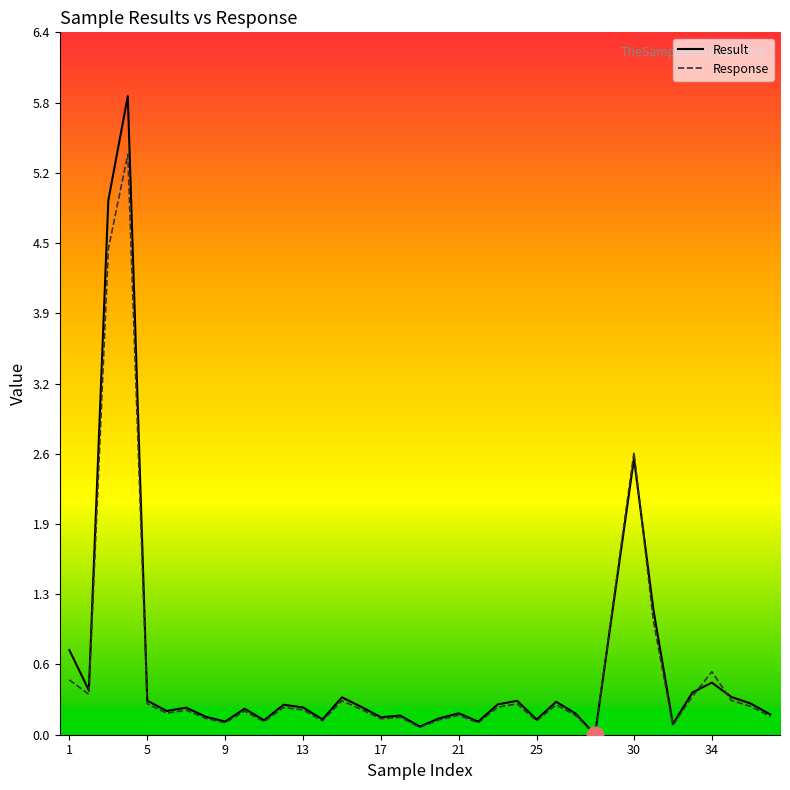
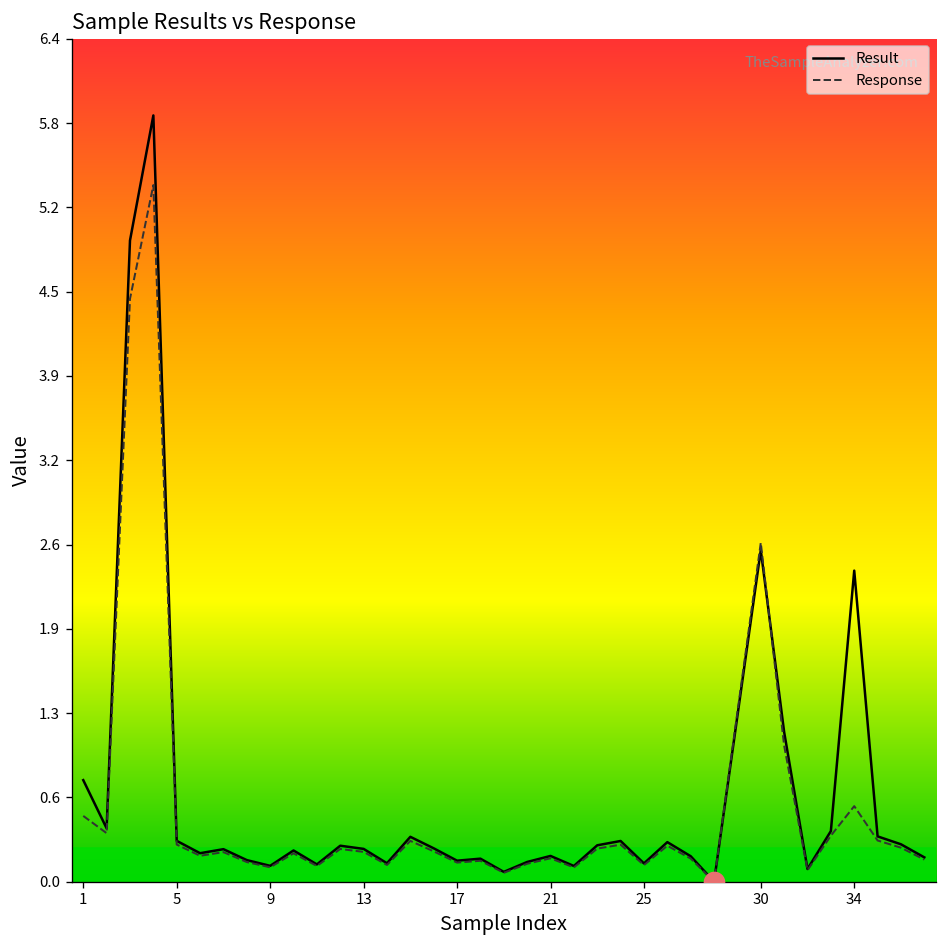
  {
    "Result": {
      "1": 0.78,
      "5": 0.31,
      "30": 2.54,
-     "34": 0.48
+     "34": 2.38
    },
    "Response": {
      "1": 0.50,
      "5": 0.28,
      "30": 2.59,
      "34": 0.58
    }
  }
